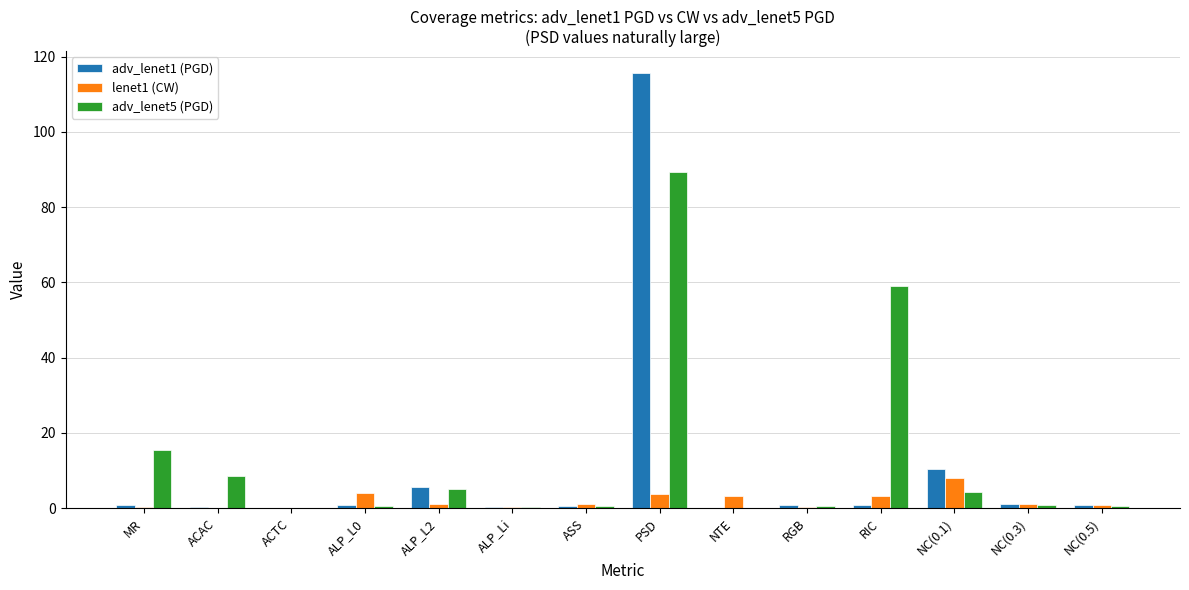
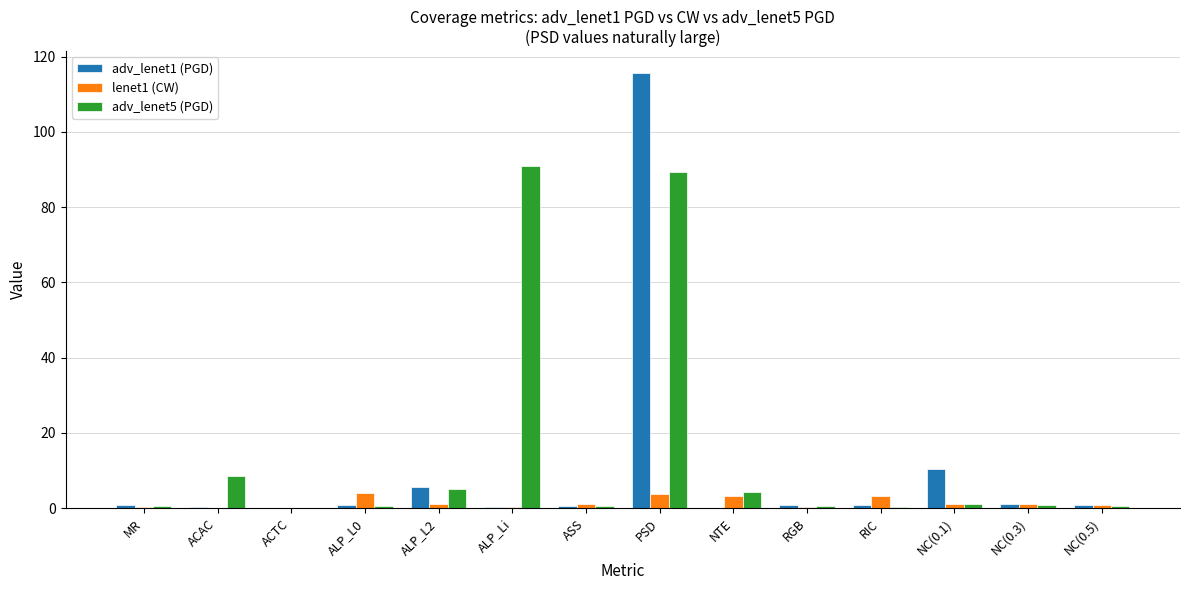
  {
    "adv_lenet1 (PGD)": {
      "MR": 1,
      "ALP_L0": 1,
      "ALP_L2": 6,
      "PSD": 116,
      "RGB": 1,
      "RIC": 1,
      "NC(0.1)": 10,
      "NC(0.3)": 1,
      "NC(0.5)": 1
    },
    "lenet1 (CW)": {
      "ALP_L0": 4,
      "ALP_L2": 1,
      "ASS": 1,
      "PSD": 4,
      "NTE": 3,
      "RIC": 3,
-     "NC(0.1)": 8,
+     "NC(0.1)": 1,
      "NC(0.3)": 1,
      "NC(0.5)": 1
    },
    "adv_lenet5 (PGD)": {
-     "MR": 15,
+     "MR": 1,
      "ACAC": 9,
      "ALP_L0": 1,
      "ALP_L2": 5,
-     "ALP_Li": 0,
+     "ALP_Li": 91,
      "PSD": 89,
-     "NTE": 0,
-     "RIC": 59,
-     "NC(0.1)": 4,
+     "NTE": 4,
+     "RIC": 0,
+     "NC(0.1)": 1,
      "NC(0.3)": 1
    }
  }
